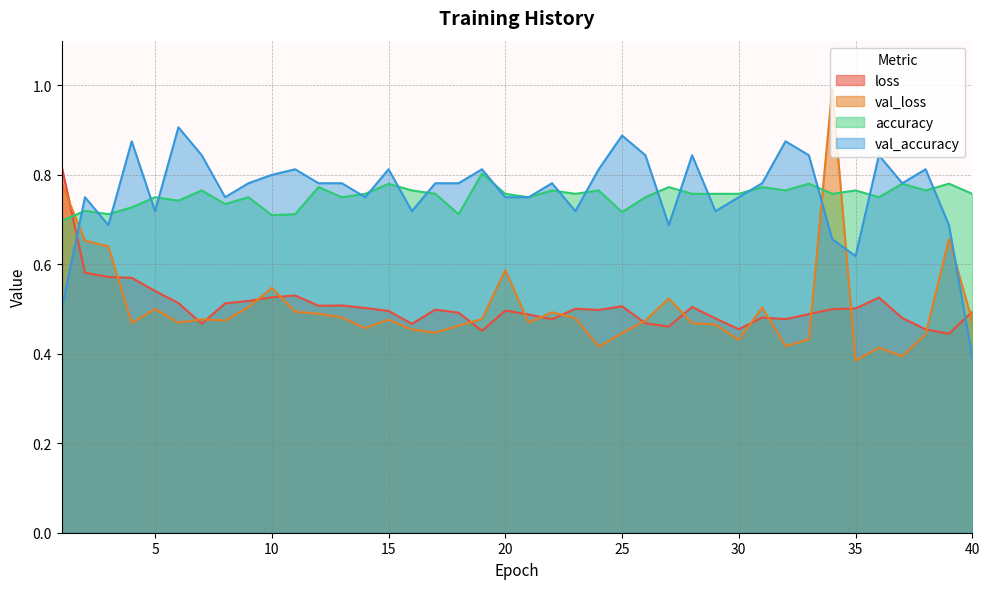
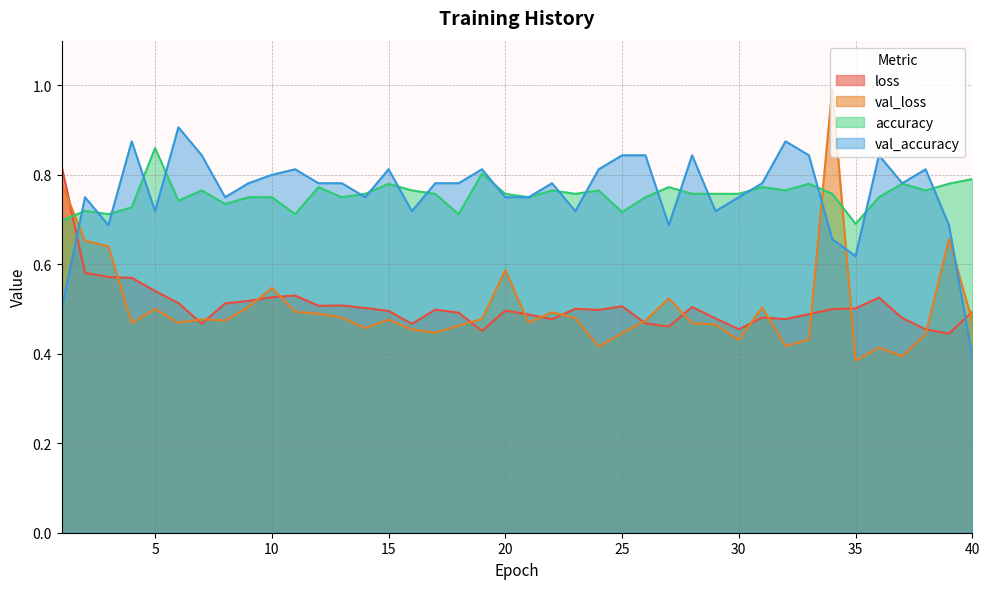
  {
    "accuracy": {
-     "5": 0.75,
-     "10": 0.71,
+     "5": 0.86,
+     "10": 0.75,
      "15": 0.78,
      "20": 0.76,
      "25": 0.72,
      "30": 0.76,
-     "35": 0.77,
-     "40": 0.76
+     "35": 0.69,
+     "40": 0.79
    },
    "val_accuracy": {
      "5": 0.72,
      "10": 0.80,
      "15": 0.81,
      "20": 0.75,
-     "25": 0.89,
+     "25": 0.84,
      "30": 0.75,
      "35": 0.62,
      "40": 0.39
    }
  }
